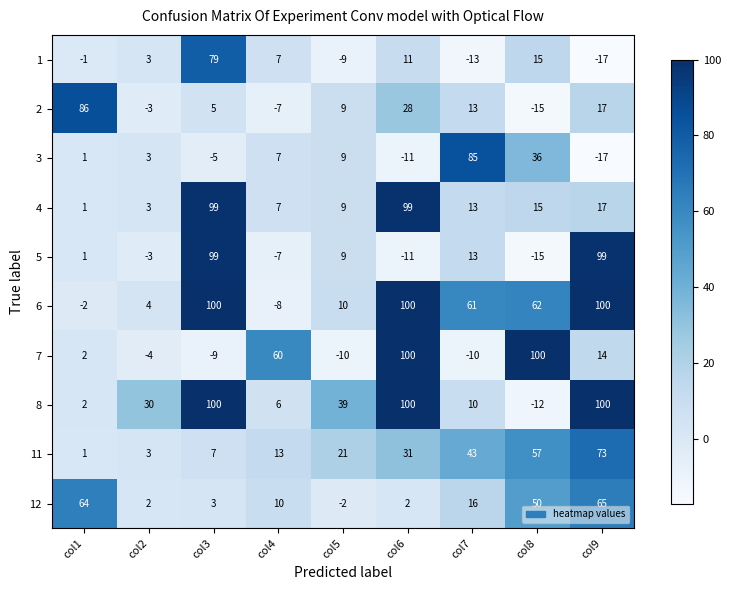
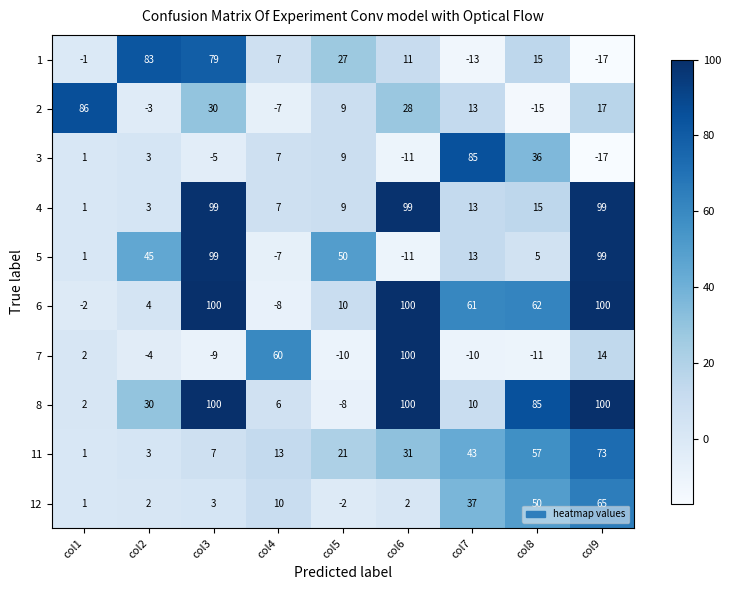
  {
    "1": {
      "col1": -1,
-     "col2": 3,
+     "col2": 83,
      "col3": 79,
      "col4": 7,
-     "col5": -9,
+     "col5": 27,
      "col6": 11,
      "col7": -13,
      "col8": 15,
      "col9": -17
    },
    "2": {
      "col1": 86,
      "col2": -3,
-     "col3": 5,
+     "col3": 30,
      "col4": -7,
      "col5": 9,
      "col6": 28,
      "col7": 13,
      "col8": -15,
      "col9": 17
    },
    "3": {
      "col1": 1,
      "col2": 3,
      "col3": -5,
      "col4": 7,
      "col5": 9,
      "col6": -11,
      "col7": 85,
      "col8": 36,
      "col9": -17
    },
    "4": {
      "col1": 1,
      "col2": 3,
      "col3": 99,
      "col4": 7,
      "col5": 9,
      "col6": 99,
      "col7": 13,
      "col8": 15,
-     "col9": 17
+     "col9": 99
    },
    "5": {
      "col1": 1,
-     "col2": -3,
+     "col2": 45,
      "col3": 99,
      "col4": -7,
-     "col5": 9,
+     "col5": 50,
      "col6": -11,
      "col7": 13,
-     "col8": -15,
+     "col8": 5,
      "col9": 99
    },
    "6": {
      "col1": -2,
      "col2": 4,
      "col3": 100,
      "col4": -8,
      "col5": 10,
      "col6": 100,
      "col7": 61,
      "col8": 62,
      "col9": 100
    },
    "7": {
      "col1": 2,
      "col2": -4,
      "col3": -9,
      "col4": 60,
      "col5": -10,
      "col6": 100,
      "col7": -10,
-     "col8": 100,
+     "col8": -11,
      "col9": 14
    },
    "8": {
      "col1": 2,
      "col2": 30,
      "col3": 100,
      "col4": 6,
-     "col5": 39,
+     "col5": -8,
      "col6": 100,
      "col7": 10,
-     "col8": -12,
+     "col8": 85,
      "col9": 100
    },
    "11": {
      "col1": 1,
      "col2": 3,
      "col3": 7,
      "col4": 13,
      "col5": 21,
      "col6": 31,
      "col7": 43,
      "col8": 57,
      "col9": 73
    },
    "12": {
-     "col1": 64,
+     "col1": 1,
      "col2": 2,
      "col3": 3,
      "col4": 10,
      "col5": -2,
      "col6": 2,
-     "col7": 16
+     "col7": 37
    }
  }
